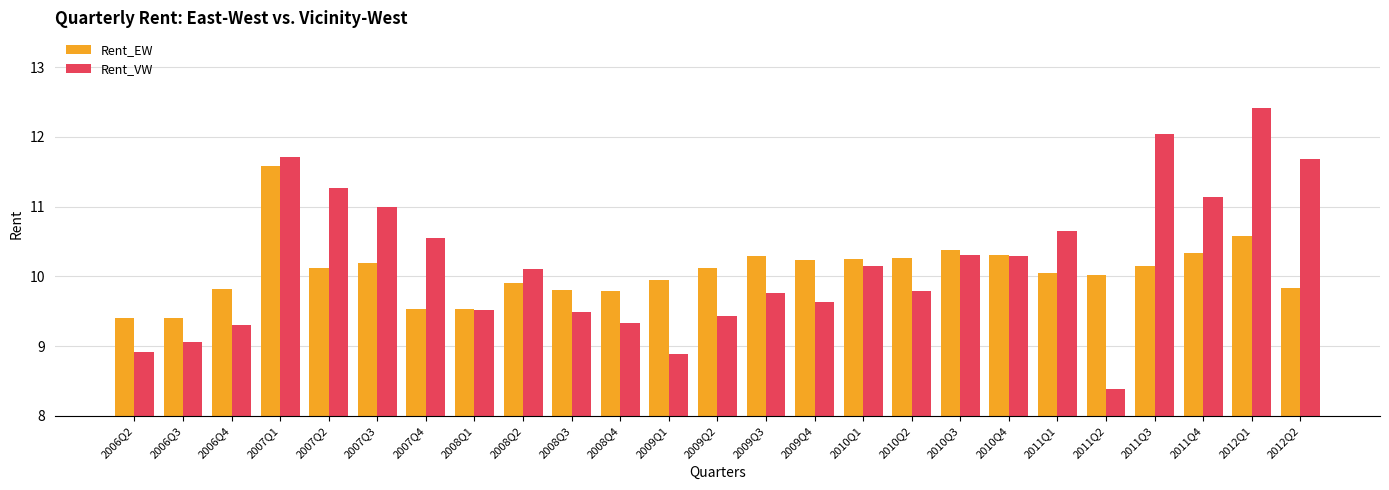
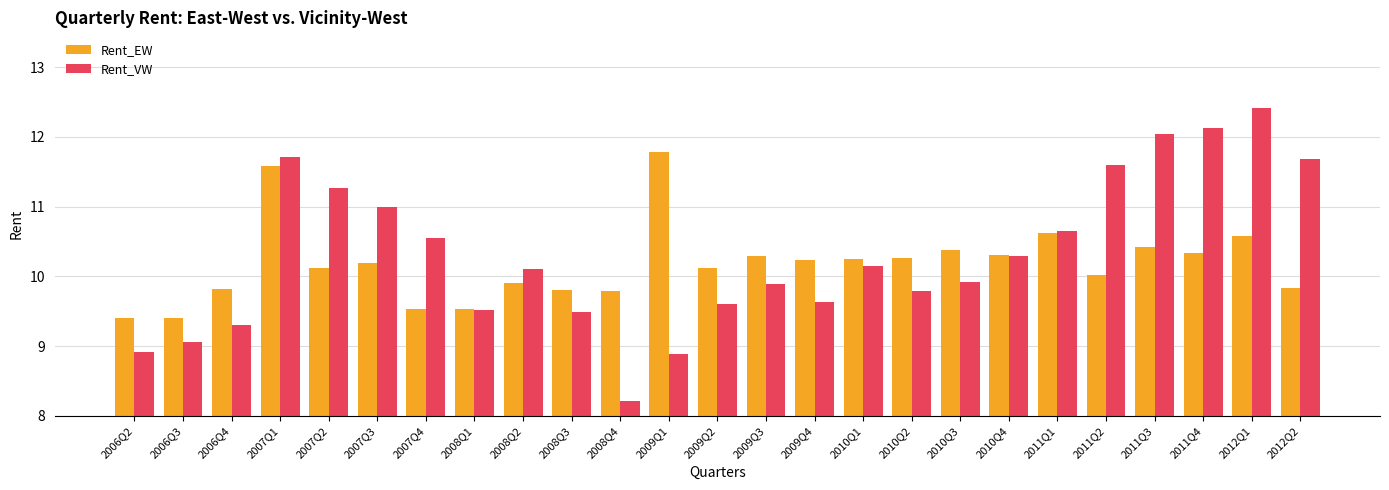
  {
    "Rent_EW": {
      "2006Q2": 9.4,
      "2006Q3": 9.4,
      "2006Q4": 9.8,
      "2007Q1": 11.6,
      "2007Q2": 10.1,
      "2007Q3": 10.2,
      "2007Q4": 9.5,
      "2008Q1": 9.5,
      "2008Q2": 9.9,
      "2008Q3": 9.8,
      "2008Q4": 9.8,
-     "2009Q1": 9.9,
+     "2009Q1": 11.8,
      "2009Q2": 10.1,
      "2009Q3": 10.3,
      "2009Q4": 10.2,
      "2010Q1": 10.3,
      "2010Q2": 10.3,
      "2010Q3": 10.4,
      "2010Q4": 10.3,
-     "2011Q1": 10.1,
+     "2011Q1": 10.6,
      "2011Q2": 10.0,
-     "2011Q3": 10.2,
+     "2011Q3": 10.4,
      "2011Q4": 10.3,
      "2012Q1": 10.6,
      "2012Q2": 9.8
    },
    "Rent_VW": {
      "2006Q2": 8.9,
      "2006Q3": 9.1,
      "2006Q4": 9.3,
      "2007Q1": 11.7,
      "2007Q2": 11.3,
      "2007Q3": 11.0,
      "2007Q4": 10.6,
      "2008Q1": 9.5,
      "2008Q2": 10.1,
      "2008Q3": 9.5,
-     "2008Q4": 9.3,
+     "2008Q4": 8.2,
      "2009Q1": 8.9,
-     "2009Q2": 9.4,
-     "2009Q3": 9.8,
+     "2009Q2": 9.6,
+     "2009Q3": 9.9,
      "2009Q4": 9.6,
      "2010Q1": 10.1,
      "2010Q2": 9.8,
-     "2010Q3": 10.3,
+     "2010Q3": 9.9,
      "2010Q4": 10.3,
      "2011Q1": 10.7,
-     "2011Q2": 8.4,
+     "2011Q2": 11.6,
      "2011Q3": 12.0,
-     "2011Q4": 11.1,
+     "2011Q4": 12.1,
      "2012Q1": 12.4,
      "2012Q2": 11.7
    }
  }
